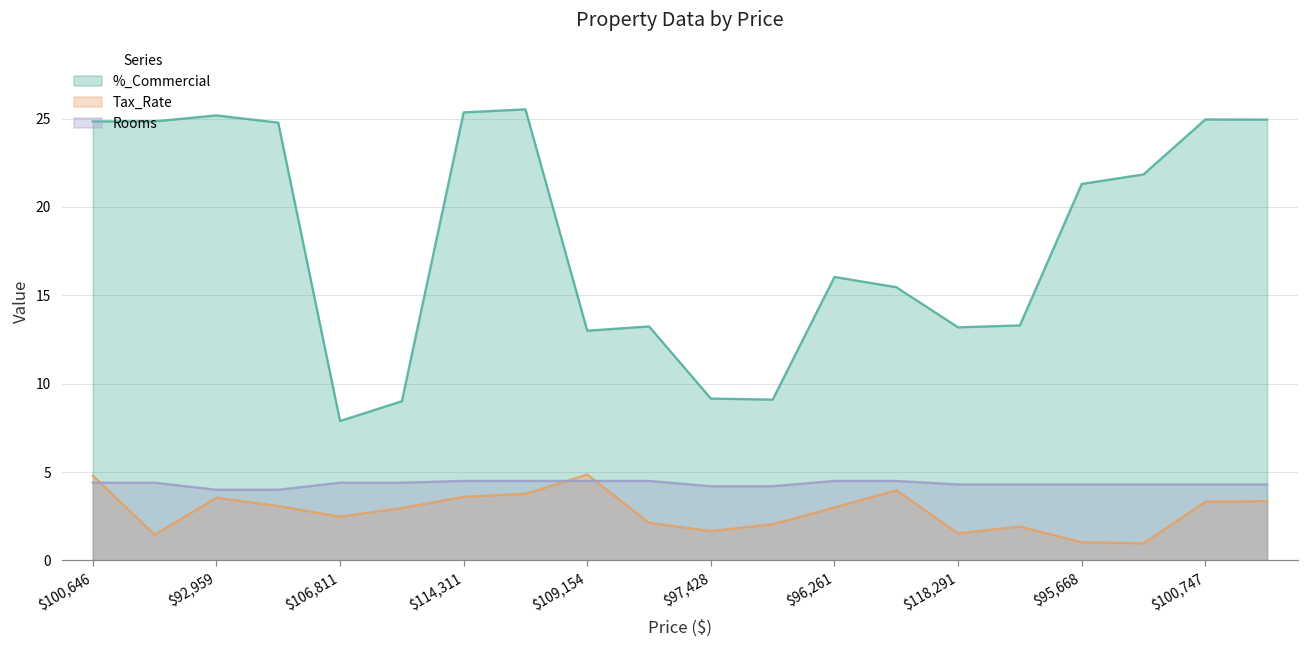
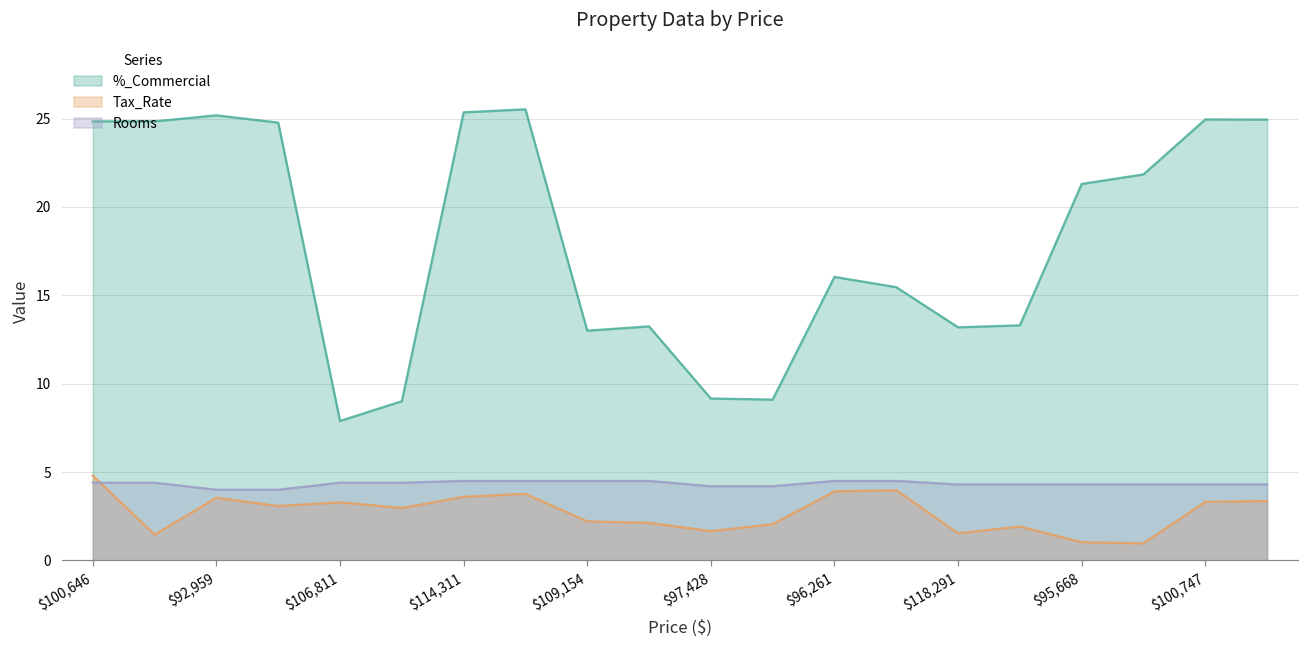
  {
    "Tax_Rate": {
      "$100,646": 4.8,
      "$92,959": 3.6,
-     "$106,811": 2.5,
+     "$106,811": 3.3,
      "$114,311": 3.6,
-     "$109,154": 4.9,
+     "$109,154": 2.2,
      "$97,428": 1.7,
-     "$96,261": 3.0,
+     "$96,261": 3.9,
      "$118,291": 1.5,
      "$95,668": 1.0,
      "$100,747": 3.3
    }
  }
